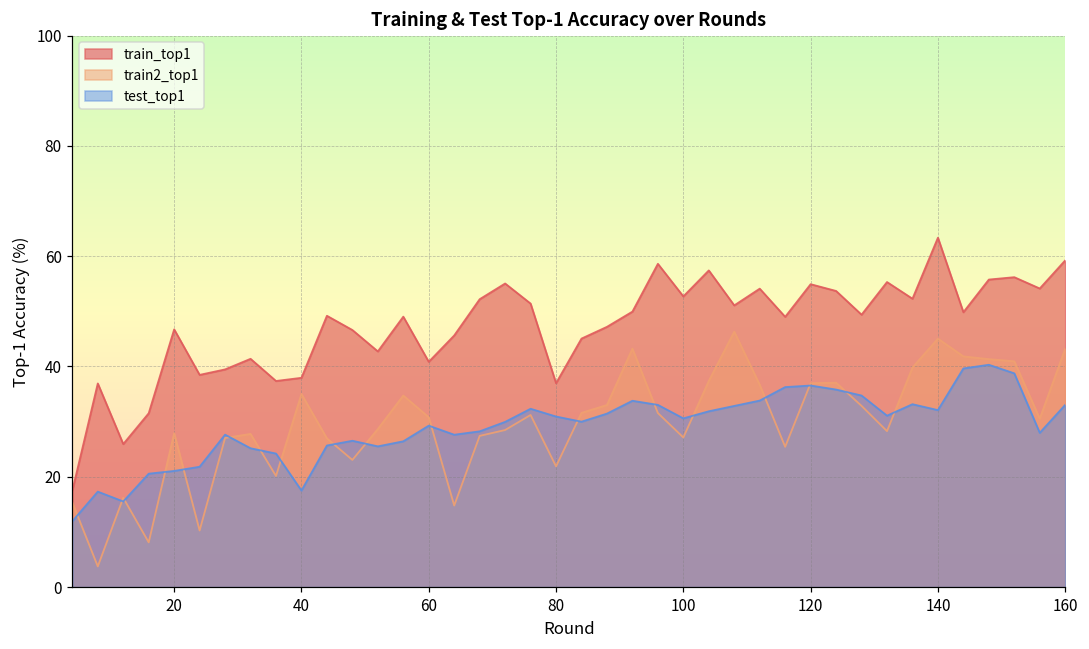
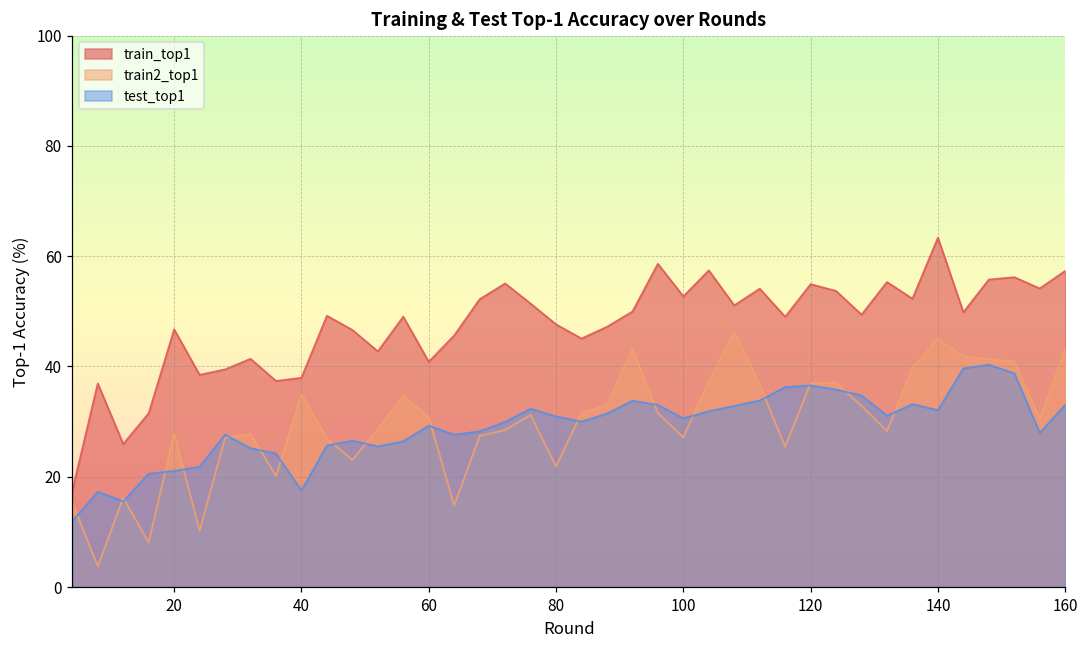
  {
    "train_top1": {
      "20": 47,
      "40": 38,
      "60": 41,
-     "80": 37,
+     "80": 48,
      "100": 53,
      "120": 55,
      "140": 63,
-     "160": 59
+     "160": 57
    },
    "train2_top1": {
      "20": 28,
      "40": 35,
      "60": 31,
      "80": 22,
      "100": 27,
      "140": 45,
      "160": 43
    },
    "test_top1": {
      "20": 21,
      "40": 18,
      "60": 29,
      "80": 31,
      "100": 31,
      "140": 32,
      "160": 33
    }
  }
